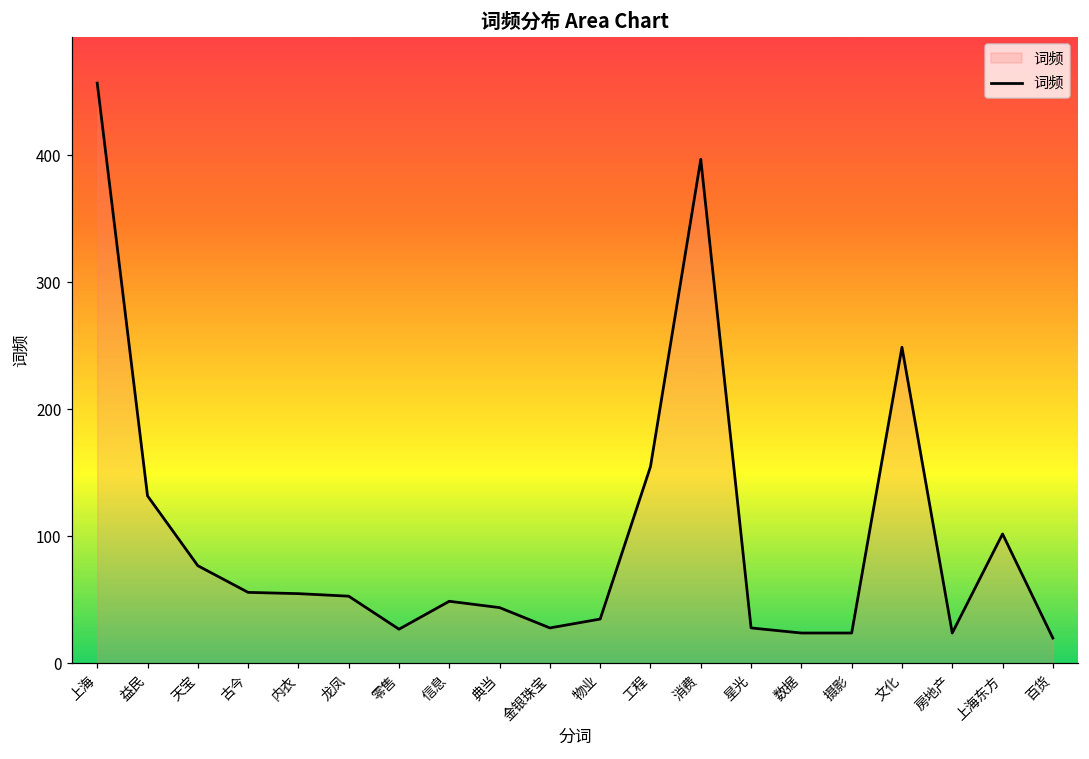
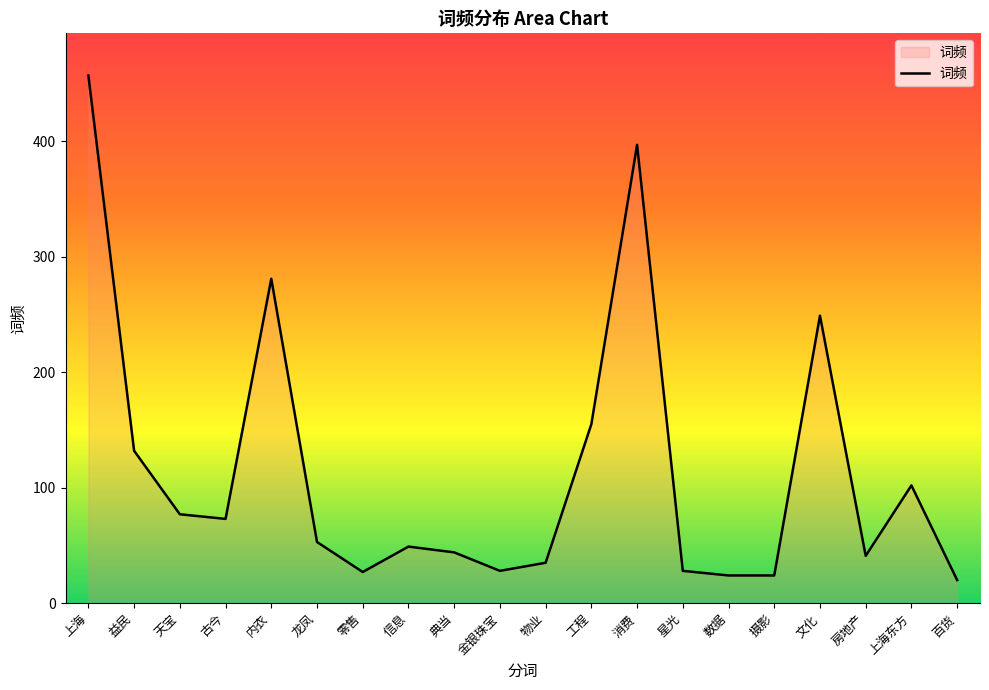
  {
    "上海": 457,
    "益民": 132,
    "天宝": 77,
-   "古今": 56,
-   "内衣": 55,
+   "古今": 73,
+   "内衣": 281,
    "龙凤": 53,
    "零售": 27,
    "信息": 49,
    "典当": 44,
    "金银珠宝": 28,
    "物业": 35,
    "工程": 155,
    "消费": 397,
    "星光": 28,
    "数据": 24,
    "摄影": 24,
    "文化": 249,
-   "房地产": 24,
+   "房地产": 41,
    "上海东方": 102,
    "百货": 20
  }
